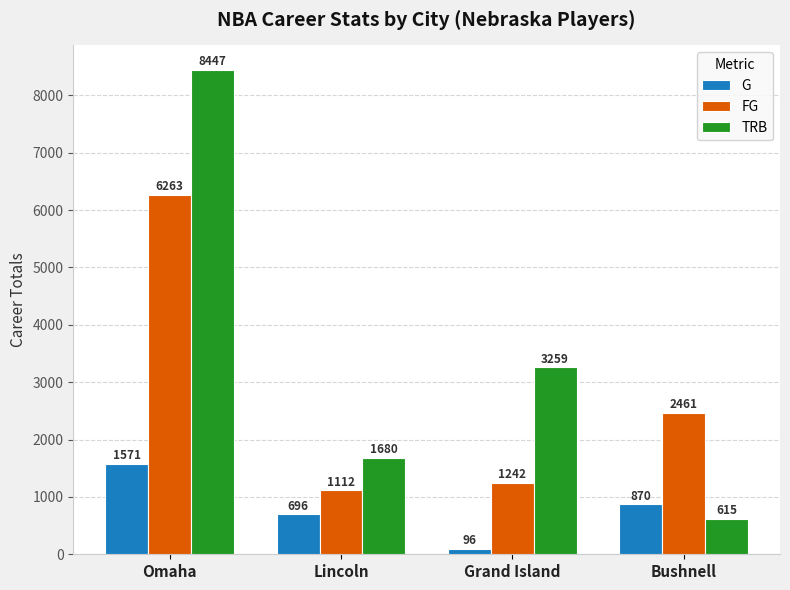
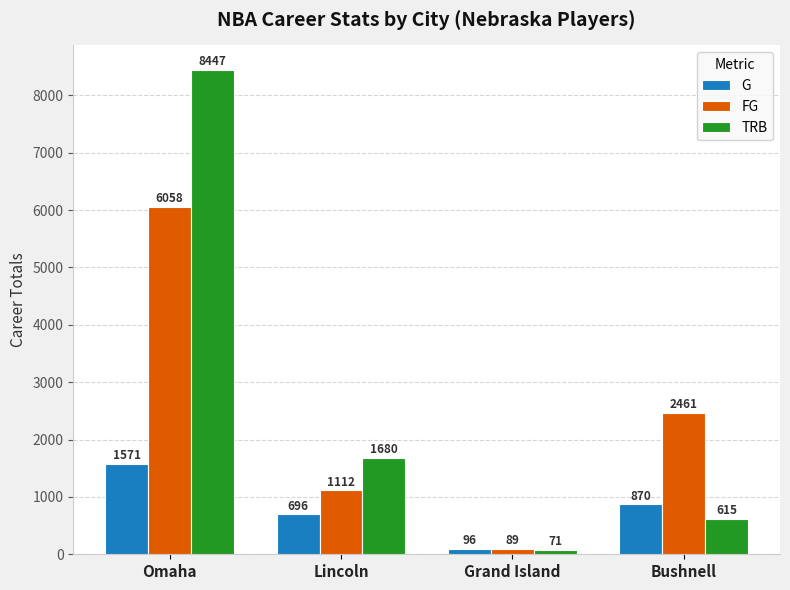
  {
    "G": {
      "Omaha": 1571,
      "Lincoln": 696,
      "Grand Island": 96,
      "Bushnell": 870
    },
    "FG": {
-     "Omaha": 6263,
+     "Omaha": 6058,
      "Lincoln": 1112,
-     "Grand Island": 1242,
+     "Grand Island": 89,
      "Bushnell": 2461
    },
    "TRB": {
      "Omaha": 8447,
      "Lincoln": 1680,
-     "Grand Island": 3259,
+     "Grand Island": 71,
      "Bushnell": 615
    }
  }
